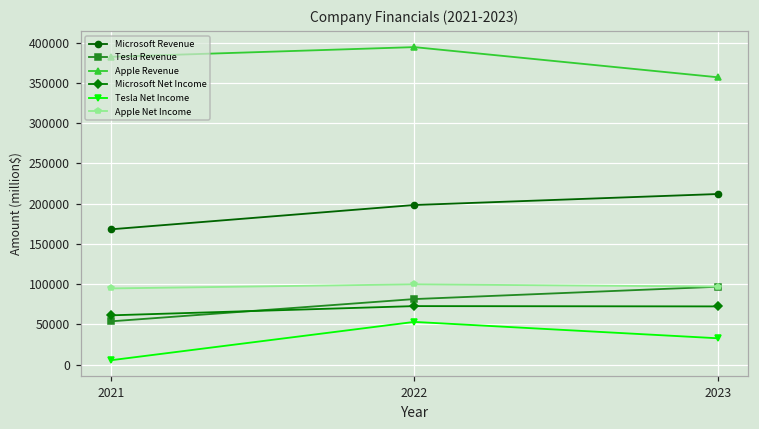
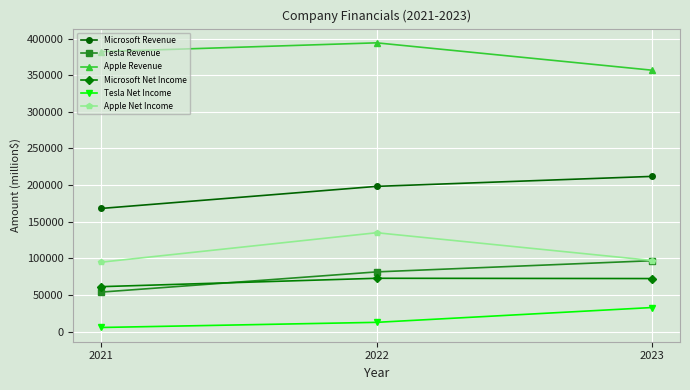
  {
    "Apple Revenue": {
      "2022": 390000,
      "2023": 360000
    },
    "Tesla Net Income": {
      "2021": 10000,
-     "2022": 50000,
+     "2022": 10000,
      "2023": 30000
    },
    "Apple Net Income": {
      "2021": 90000,
-     "2022": 100000
+     "2022": 130000
    }
  }
